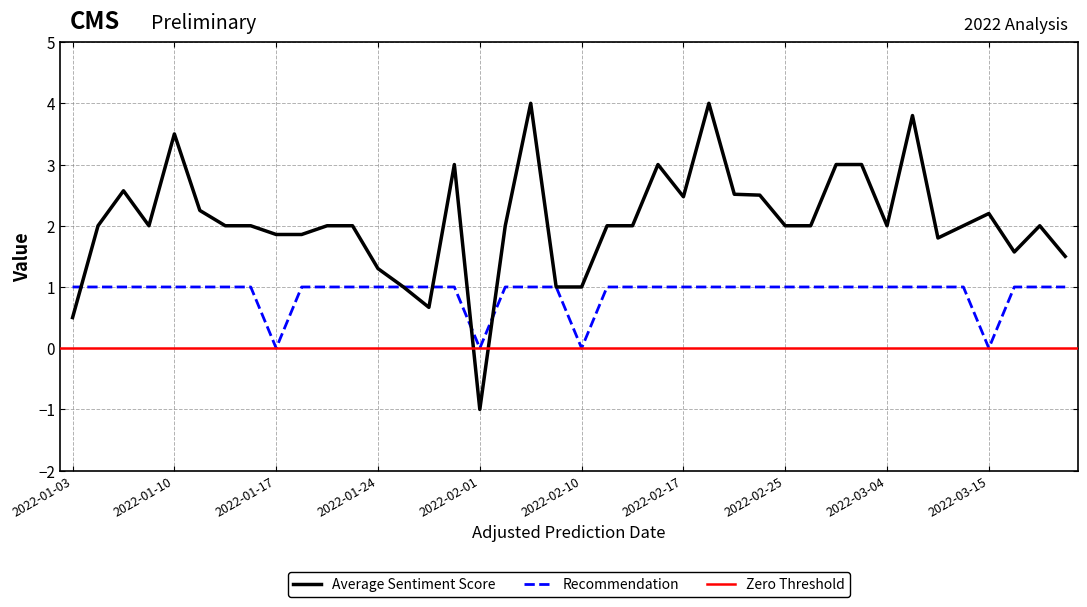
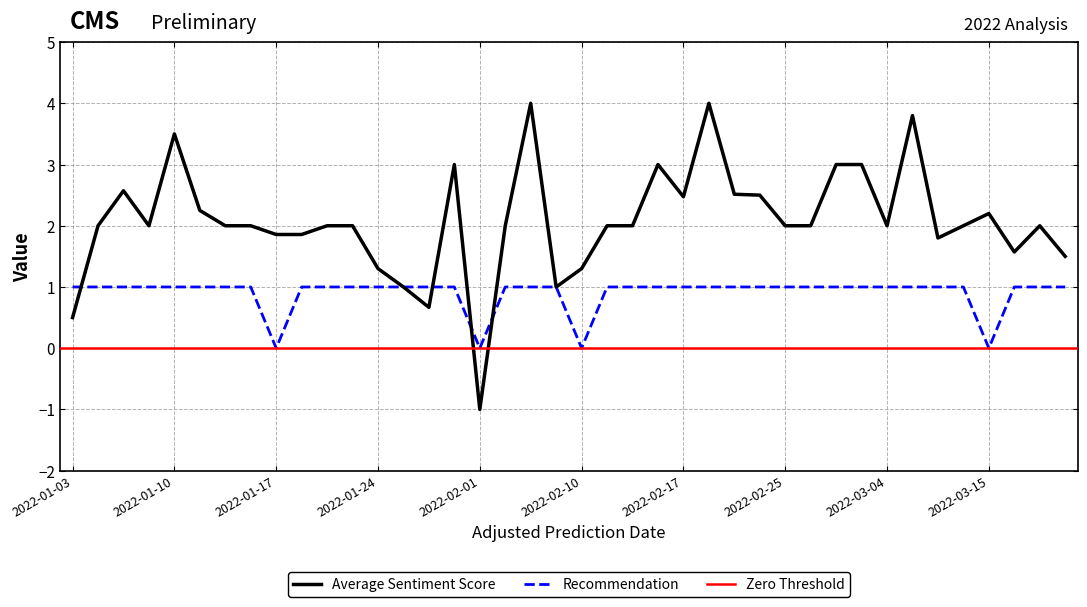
  {
    "Average Sentiment Score": {
      "2022-01-03": 0.5,
      "2022-01-10": 3.5,
      "2022-01-17": 1.9,
      "2022-01-24": 1.3,
      "2022-02-01": -1.0,
-     "2022-02-10": 1.0,
+     "2022-02-10": 1.3,
      "2022-02-17": 2.5,
      "2022-02-25": 2.0,
      "2022-03-04": 2.0,
      "2022-03-15": 2.2
    },
    "Recommendation": {
      "2022-01-03": 1.0,
      "2022-01-10": 1.0,
      "2022-01-17": 0.0,
      "2022-01-24": 1.0,
      "2022-02-01": 0.0,
      "2022-02-10": 0.0,
      "2022-02-17": 1.0,
      "2022-02-25": 1.0,
      "2022-03-04": 1.0,
      "2022-03-15": 0.0
    }
  }
